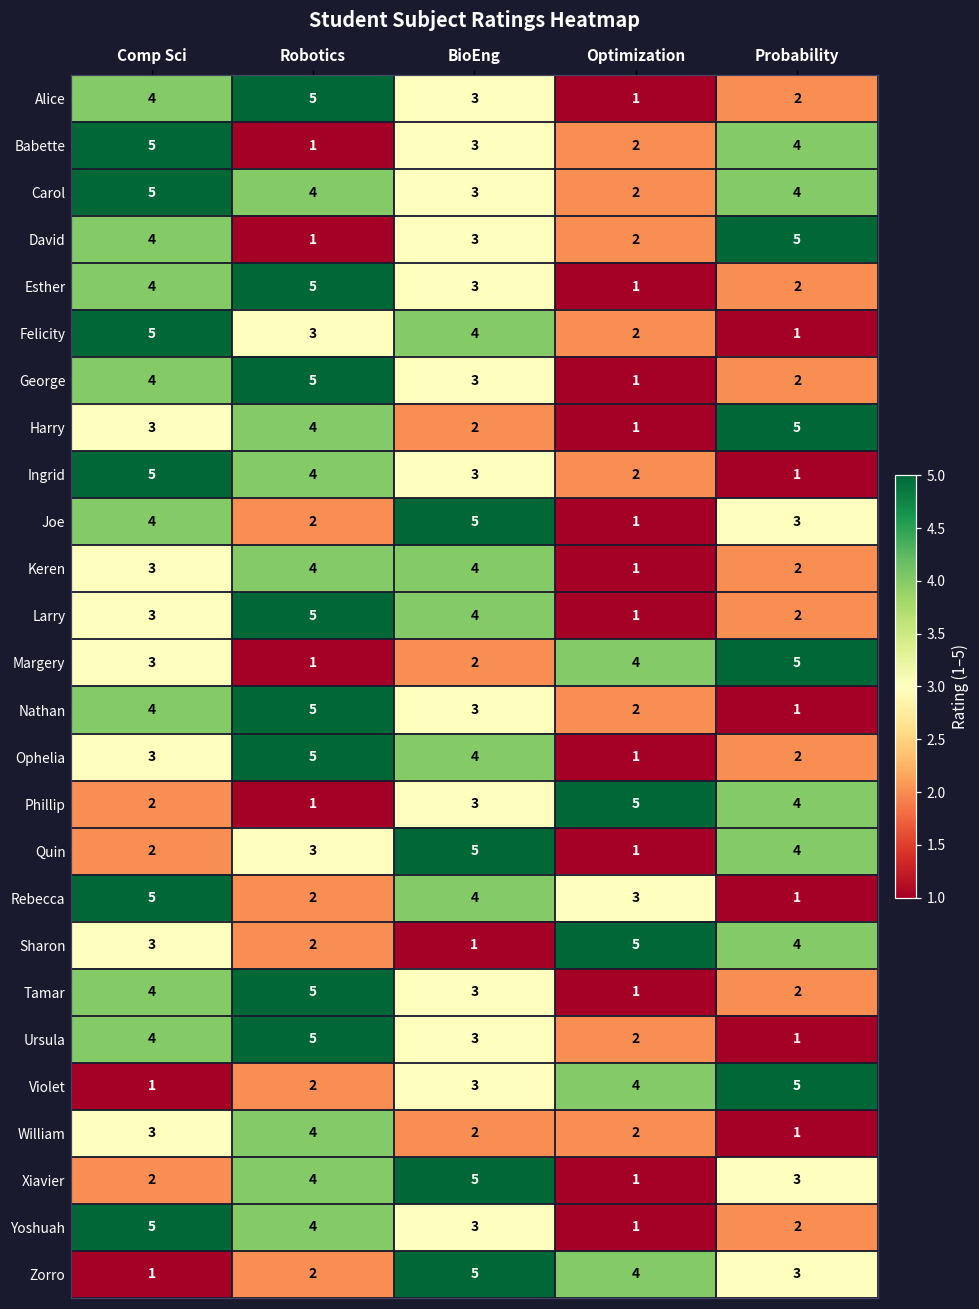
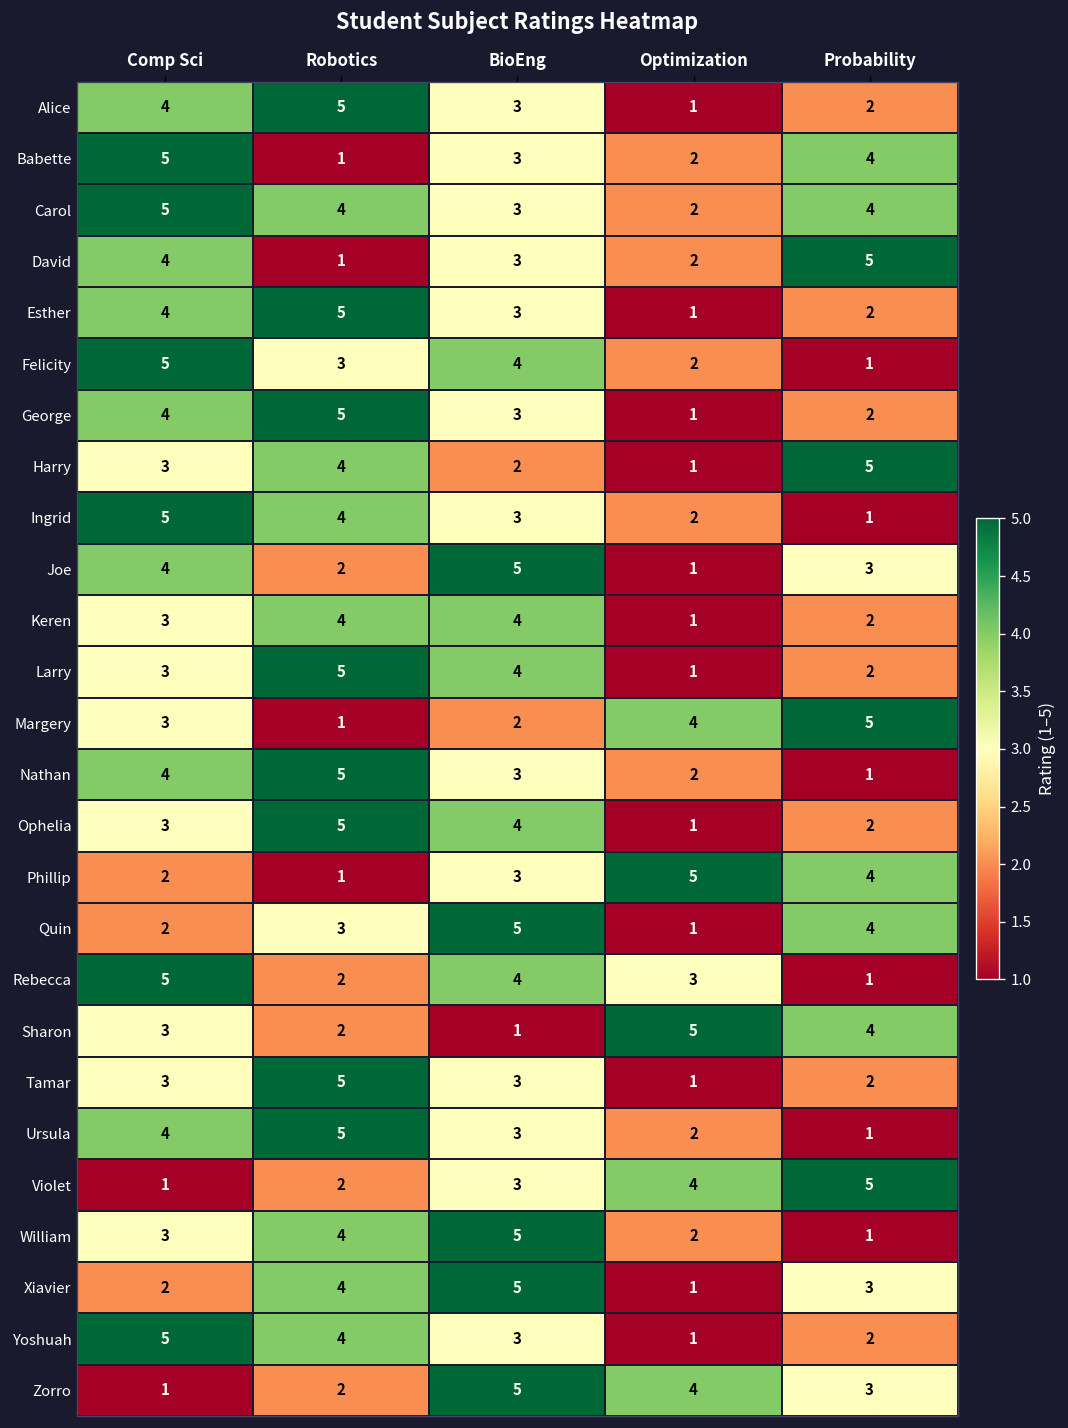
  {
    "Alice": {
      "Comp Sci": 4,
      "Robotics": 5,
      "BioEng": 3,
      "Optimization": 1,
      "Probability": 2
    },
    "Babette": {
      "Comp Sci": 5,
      "Robotics": 1,
      "BioEng": 3,
      "Optimization": 2,
      "Probability": 4
    },
    "Carol": {
      "Comp Sci": 5,
      "Robotics": 4,
      "BioEng": 3,
      "Optimization": 2,
      "Probability": 4
    },
    "David": {
      "Comp Sci": 4,
      "Robotics": 1,
      "BioEng": 3,
      "Optimization": 2,
      "Probability": 5
    },
    "Esther": {
      "Comp Sci": 4,
      "Robotics": 5,
      "BioEng": 3,
      "Optimization": 1,
      "Probability": 2
    },
    "Felicity": {
      "Comp Sci": 5,
      "Robotics": 3,
      "BioEng": 4,
      "Optimization": 2,
      "Probability": 1
    },
    "George": {
      "Comp Sci": 4,
      "Robotics": 5,
      "BioEng": 3,
      "Optimization": 1,
      "Probability": 2
    },
    "Harry": {
      "Comp Sci": 3,
      "Robotics": 4,
      "BioEng": 2,
      "Optimization": 1,
      "Probability": 5
    },
    "Ingrid": {
      "Comp Sci": 5,
      "Robotics": 4,
      "BioEng": 3,
      "Optimization": 2,
      "Probability": 1
    },
    "Joe": {
      "Comp Sci": 4,
      "Robotics": 2,
      "BioEng": 5,
      "Optimization": 1,
      "Probability": 3
    },
    "Keren": {
      "Comp Sci": 3,
      "Robotics": 4,
      "BioEng": 4,
      "Optimization": 1,
      "Probability": 2
    },
    "Larry": {
      "Comp Sci": 3,
      "Robotics": 5,
      "BioEng": 4,
      "Optimization": 1,
      "Probability": 2
    },
    "Margery": {
      "Comp Sci": 3,
      "Robotics": 1,
      "BioEng": 2,
      "Optimization": 4,
      "Probability": 5
    },
    "Nathan": {
      "Comp Sci": 4,
      "Robotics": 5,
      "BioEng": 3,
      "Optimization": 2,
      "Probability": 1
    },
    "Ophelia": {
      "Comp Sci": 3,
      "Robotics": 5,
      "BioEng": 4,
      "Optimization": 1,
      "Probability": 2
    },
    "Phillip": {
      "Comp Sci": 2,
      "Robotics": 1,
      "BioEng": 3,
      "Optimization": 5,
      "Probability": 4
    },
    "Quin": {
      "Comp Sci": 2,
      "Robotics": 3,
      "BioEng": 5,
      "Optimization": 1,
      "Probability": 4
    },
    "Rebecca": {
      "Comp Sci": 5,
      "Robotics": 2,
      "BioEng": 4,
      "Optimization": 3,
      "Probability": 1
    },
    "Sharon": {
      "Comp Sci": 3,
      "Robotics": 2,
      "BioEng": 1,
      "Optimization": 5,
      "Probability": 4
    },
    "Tamar": {
-     "Comp Sci": 4,
+     "Comp Sci": 3,
      "Robotics": 5,
      "BioEng": 3,
      "Optimization": 1,
      "Probability": 2
    },
    "Ursula": {
      "Comp Sci": 4,
      "Robotics": 5,
      "BioEng": 3,
      "Optimization": 2,
      "Probability": 1
    },
    "Violet": {
      "Comp Sci": 1,
      "Robotics": 2,
      "BioEng": 3,
      "Optimization": 4,
      "Probability": 5
    },
    "William": {
      "Comp Sci": 3,
      "Robotics": 4,
-     "BioEng": 2,
+     "BioEng": 5,
      "Optimization": 2,
      "Probability": 1
    },
    "Xiavier": {
      "Comp Sci": 2,
      "Robotics": 4,
      "BioEng": 5,
      "Optimization": 1,
      "Probability": 3
    },
    "Yoshuah": {
      "Comp Sci": 5,
      "Robotics": 4,
      "BioEng": 3,
      "Optimization": 1,
      "Probability": 2
    },
    "Zorro": {
      "Comp Sci": 1,
      "Robotics": 2,
      "BioEng": 5,
      "Optimization": 4,
      "Probability": 3
    }
  }
